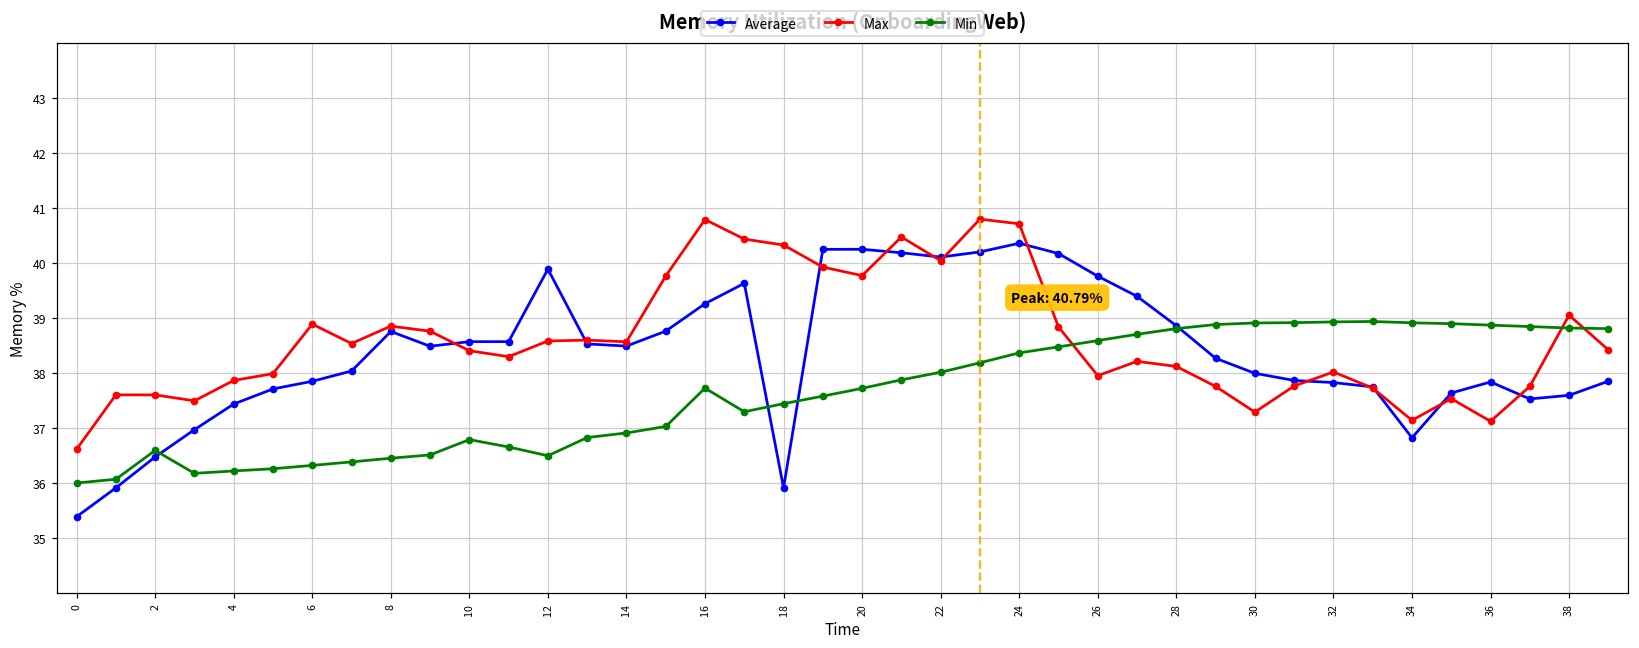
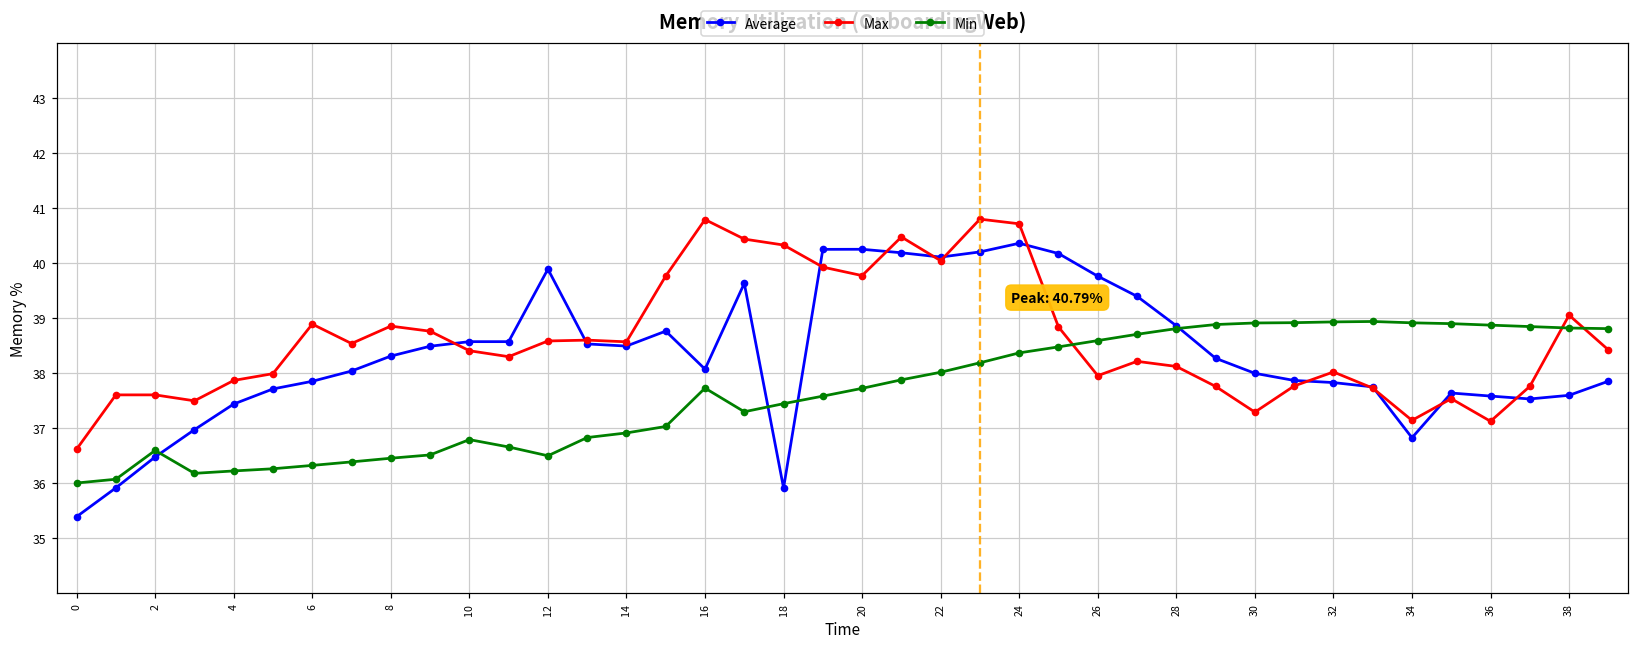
  {
    "Average": {
      "0": 35.4,
      "2": 36.5,
      "4": 37.4,
      "6": 37.8,
-     "8": 38.8,
+     "8": 38.3,
      "10": 38.6,
      "12": 39.9,
      "14": 38.5,
-     "16": 39.3,
+     "16": 38.1,
      "18": 35.9,
      "20": 40.2,
      "22": 40.1,
      "24": 40.4,
      "30": 38.0,
      "32": 37.8,
      "34": 36.8,
-     "36": 37.8,
+     "36": 37.6,
      "38": 37.6
    },
    "Max": {
      "0": 36.6,
      "2": 37.6,
      "4": 37.9,
      "6": 38.9,
      "8": 38.8,
      "10": 38.4,
      "12": 38.6,
      "14": 38.6,
      "16": 40.8,
      "18": 40.3,
      "20": 39.8,
      "22": 40.0,
      "24": 40.7,
      "26": 37.9,
      "28": 38.1,
      "30": 37.3,
      "32": 38.0,
      "34": 37.1,
      "36": 37.1,
      "38": 39.0
    },
    "Min": {
      "0": 36.0,
      "2": 36.6,
      "4": 36.2,
      "6": 36.3,
      "8": 36.4,
      "10": 36.8,
      "12": 36.5,
      "14": 36.9,
      "16": 37.7,
      "18": 37.4,
      "20": 37.7,
      "22": 38.0,
      "24": 38.4,
      "26": 38.6,
      "30": 38.9,
      "32": 38.9,
      "34": 38.9,
      "36": 38.9,
      "38": 38.8
    }
  }
